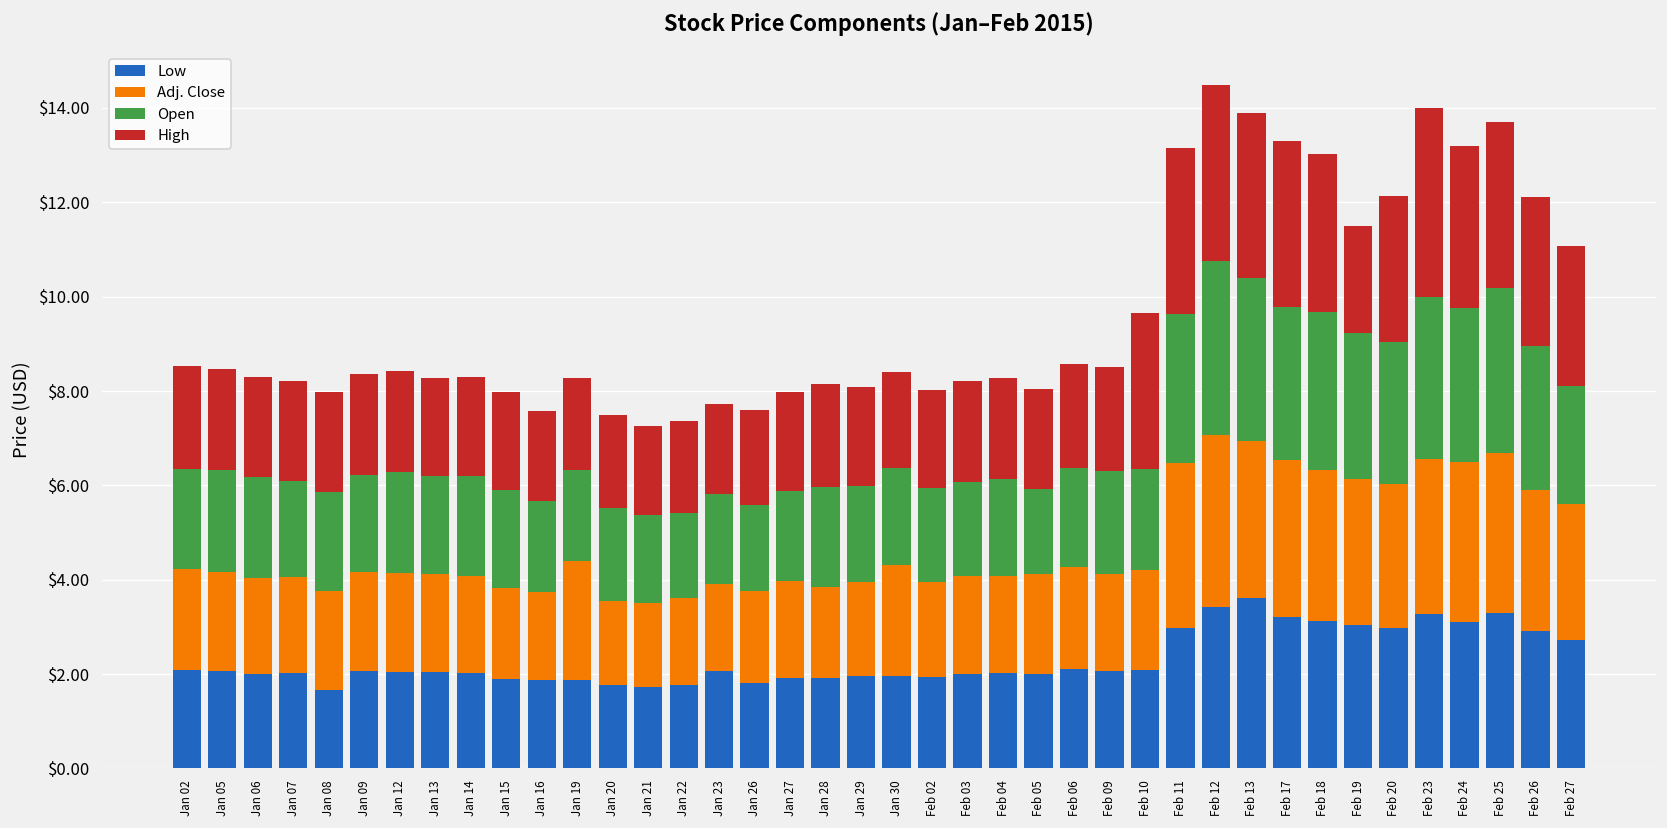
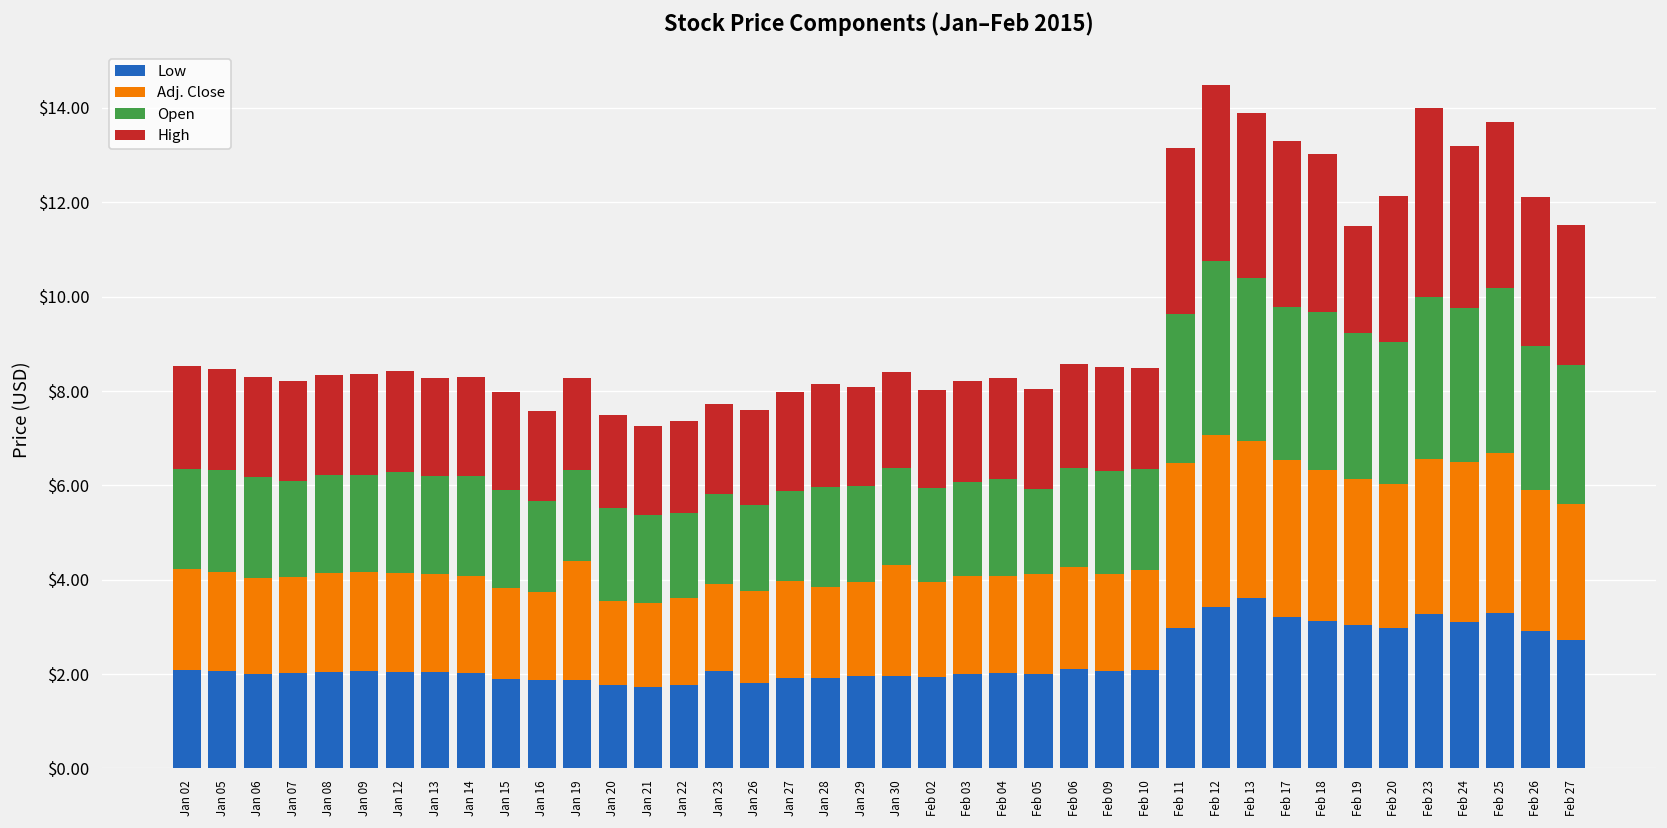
  {
    "Low": {
      "Jan 02": "$2.1",
      "Jan 05": "$2.1",
      "Jan 06": "$2.0",
      "Jan 07": "$2.0",
-     "Jan 08": "$1.7",
+     "Jan 08": "$2.1",
      "Jan 09": "$2.1",
      "Jan 12": "$2.1",
      "Jan 13": "$2.1",
      "Jan 14": "$2.0",
      "Jan 15": "$1.9",
      "Jan 16": "$1.9",
      "Jan 19": "$1.9",
      "Jan 20": "$1.8",
      "Jan 21": "$1.7",
      "Jan 22": "$1.8",
      "Jan 23": "$2.1",
      "Jan 26": "$1.8",
      "Jan 27": "$1.9",
      "Jan 28": "$1.9",
      "Jan 29": "$2.0",
      "Jan 30": "$2.0",
      "Feb 02": "$1.9",
      "Feb 03": "$2.0",
      "Feb 04": "$2.0",
      "Feb 05": "$2.0",
      "Feb 06": "$2.1",
      "Feb 09": "$2.1",
      "Feb 10": "$2.1",
      "Feb 11": "$3.0",
      "Feb 12": "$3.4",
      "Feb 13": "$3.6",
      "Feb 17": "$3.2",
      "Feb 18": "$3.1",
      "Feb 19": "$3.1",
      "Feb 20": "$3.0",
      "Feb 23": "$3.3",
      "Feb 24": "$3.1",
      "Feb 25": "$3.3",
      "Feb 26": "$2.9",
      "Feb 27": "$2.7"
    },
    "Adj. Close": {
      "Jan 02": "$2.2",
      "Jan 05": "$2.1",
      "Jan 06": "$2.0",
      "Jan 07": "$2.0",
      "Jan 08": "$2.1",
      "Jan 09": "$2.1",
      "Jan 12": "$2.1",
      "Jan 13": "$2.1",
      "Jan 14": "$2.1",
      "Jan 15": "$1.9",
      "Jan 16": "$1.9",
      "Jan 19": "$2.5",
      "Jan 20": "$1.8",
      "Jan 21": "$1.8",
      "Jan 22": "$1.8",
      "Jan 23": "$1.9",
      "Jan 26": "$1.9",
      "Jan 27": "$2.1",
      "Jan 28": "$1.9",
      "Jan 29": "$2.0",
      "Jan 30": "$2.3",
      "Feb 02": "$2.0",
      "Feb 03": "$2.1",
      "Feb 04": "$2.0",
      "Feb 05": "$2.1",
      "Feb 06": "$2.2",
      "Feb 09": "$2.1",
      "Feb 10": "$2.1",
      "Feb 11": "$3.5",
      "Feb 12": "$3.6",
      "Feb 13": "$3.3",
      "Feb 17": "$3.3",
      "Feb 18": "$3.2",
      "Feb 19": "$3.1",
      "Feb 20": "$3.1",
      "Feb 23": "$3.3",
      "Feb 24": "$3.4",
      "Feb 25": "$3.4",
      "Feb 26": "$3.0",
      "Feb 27": "$2.9"
    },
    "Open": {
      "Jan 02": "$2.1",
      "Jan 05": "$2.2",
      "Jan 06": "$2.1",
      "Jan 07": "$2.1",
      "Jan 08": "$2.1",
      "Jan 09": "$2.1",
      "Jan 12": "$2.1",
      "Jan 13": "$2.1",
      "Jan 14": "$2.1",
      "Jan 15": "$2.1",
      "Jan 16": "$1.9",
      "Jan 19": "$1.9",
      "Jan 20": "$2.0",
      "Jan 21": "$1.9",
      "Jan 22": "$1.8",
      "Jan 23": "$1.9",
      "Jan 26": "$1.8",
      "Jan 27": "$1.9",
      "Jan 28": "$2.1",
      "Jan 29": "$2.0",
      "Jan 30": "$2.0",
      "Feb 02": "$2.0",
      "Feb 03": "$2.0",
      "Feb 04": "$2.1",
      "Feb 05": "$1.8",
      "Feb 06": "$2.1",
      "Feb 09": "$2.2",
      "Feb 10": "$2.1",
      "Feb 11": "$3.2",
      "Feb 12": "$3.7",
      "Feb 13": "$3.5",
      "Feb 17": "$3.3",
      "Feb 18": "$3.3",
      "Feb 19": "$3.1",
      "Feb 20": "$3.0",
      "Feb 23": "$3.4",
      "Feb 24": "$3.3",
      "Feb 25": "$3.5",
      "Feb 26": "$3.1",
-     "Feb 27": "$2.5"
+     "Feb 27": "$3.0"
    },
    "High": {
      "Jan 02": "$2.2",
      "Jan 05": "$2.2",
      "Jan 06": "$2.1",
      "Jan 07": "$2.1",
      "Jan 08": "$2.1",
      "Jan 09": "$2.1",
      "Jan 12": "$2.1",
      "Jan 13": "$2.1",
      "Jan 14": "$2.1",
      "Jan 15": "$2.1",
      "Jan 16": "$1.9",
      "Jan 19": "$1.9",
      "Jan 20": "$2.0",
      "Jan 21": "$1.9",
      "Jan 22": "$1.9",
      "Jan 23": "$1.9",
      "Jan 26": "$2.0",
      "Jan 27": "$2.1",
      "Jan 28": "$2.2",
      "Jan 29": "$2.1",
      "Jan 30": "$2.0",
      "Feb 02": "$2.1",
      "Feb 03": "$2.1",
      "Feb 04": "$2.1",
      "Feb 05": "$2.1",
      "Feb 06": "$2.2",
      "Feb 09": "$2.2",
-     "Feb 10": "$3.3",
+     "Feb 10": "$2.1",
      "Feb 11": "$3.5",
      "Feb 12": "$3.7",
      "Feb 13": "$3.5",
      "Feb 17": "$3.5",
      "Feb 18": "$3.4",
      "Feb 19": "$2.3",
      "Feb 20": "$3.1",
      "Feb 23": "$4.0",
      "Feb 24": "$3.4",
      "Feb 25": "$3.5",
      "Feb 26": "$3.2",
      "Feb 27": "$3.0"
    }
  }
